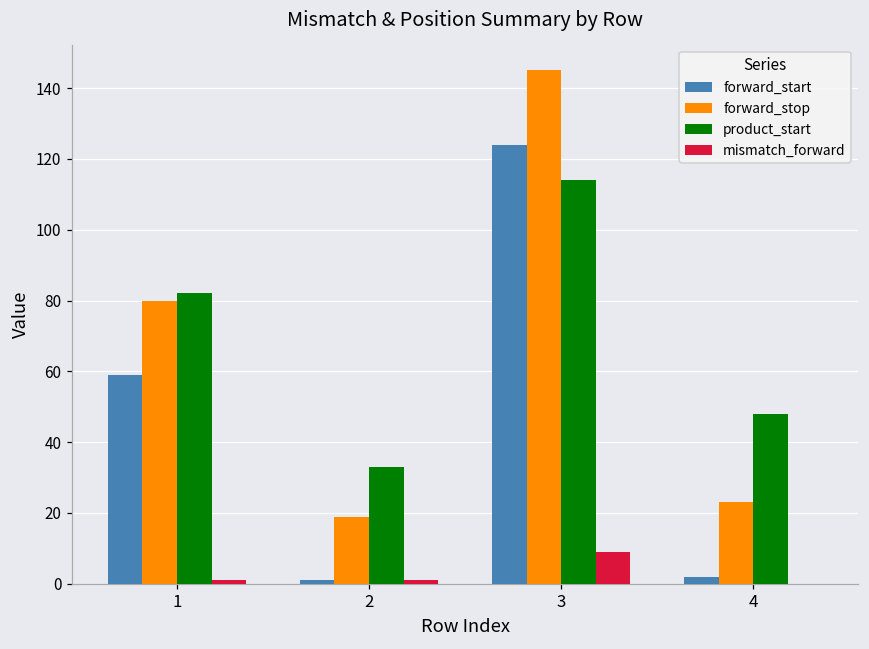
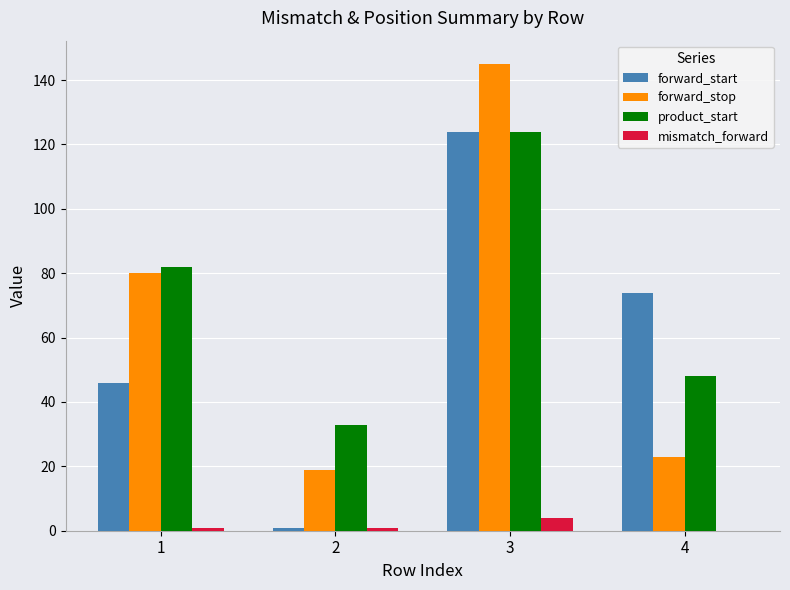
  {
    "forward_start": {
-     "1": 59,
+     "1": 46,
      "2": 1,
      "3": 124,
-     "4": 2
+     "4": 74
    },
    "forward_stop": {
      "1": 80,
      "2": 19,
      "3": 145,
      "4": 23
    },
    "product_start": {
      "1": 82,
      "2": 33,
-     "3": 114,
+     "3": 124,
      "4": 48
    },
    "mismatch_forward": {
      "1": 1,
      "2": 1,
-     "3": 9,
+     "3": 4,
      "4": 0
    }
  }
